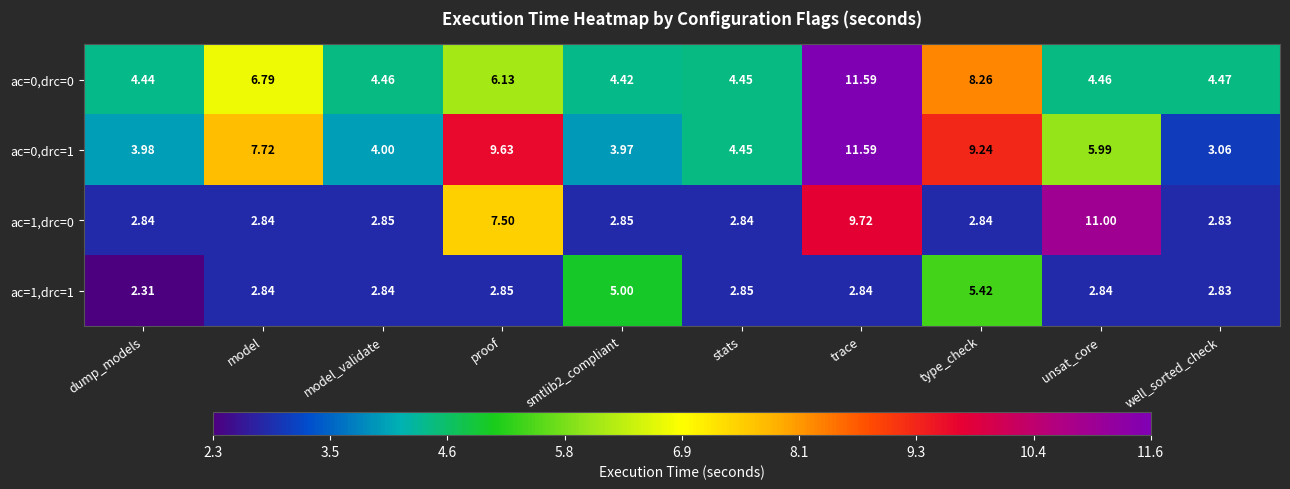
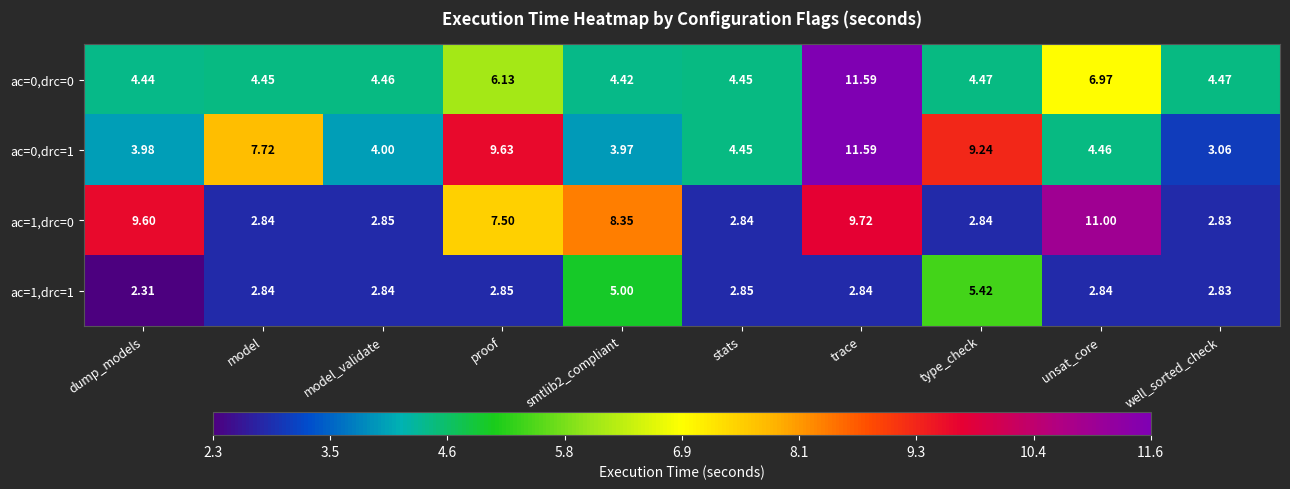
  {
    "ac=0,drc=0": {
      "dump_models": 4.44,
-     "model": 6.79,
+     "model": 4.45,
      "model_validate": 4.46,
      "proof": 6.13,
      "smtlib2_compliant": 4.42,
      "stats": 4.45,
      "trace": 11.59,
-     "type_check": 8.26,
-     "unsat_core": 4.46,
+     "type_check": 4.47,
+     "unsat_core": 6.97,
      "well_sorted_check": 4.47
    },
    "ac=0,drc=1": {
      "dump_models": 3.98,
      "model": 7.72,
      "model_validate": 4.00,
      "proof": 9.63,
      "smtlib2_compliant": 3.97,
      "stats": 4.45,
      "trace": 11.59,
      "type_check": 9.24,
-     "unsat_core": 5.99,
+     "unsat_core": 4.46,
      "well_sorted_check": 3.06
    },
    "ac=1,drc=0": {
-     "dump_models": 2.84,
+     "dump_models": 9.60,
      "model": 2.84,
      "model_validate": 2.85,
      "proof": 7.50,
-     "smtlib2_compliant": 2.85,
+     "smtlib2_compliant": 8.35,
      "stats": 2.84,
      "trace": 9.72,
      "type_check": 2.84,
      "unsat_core": 11.00,
      "well_sorted_check": 2.83
    },
    "ac=1,drc=1": {
      "dump_models": 2.31,
      "model": 2.84,
      "model_validate": 2.84,
      "proof": 2.85,
      "smtlib2_compliant": 5.00,
      "stats": 2.85,
      "trace": 2.84,
      "type_check": 5.42,
      "unsat_core": 2.84,
      "well_sorted_check": 2.83
    }
  }
